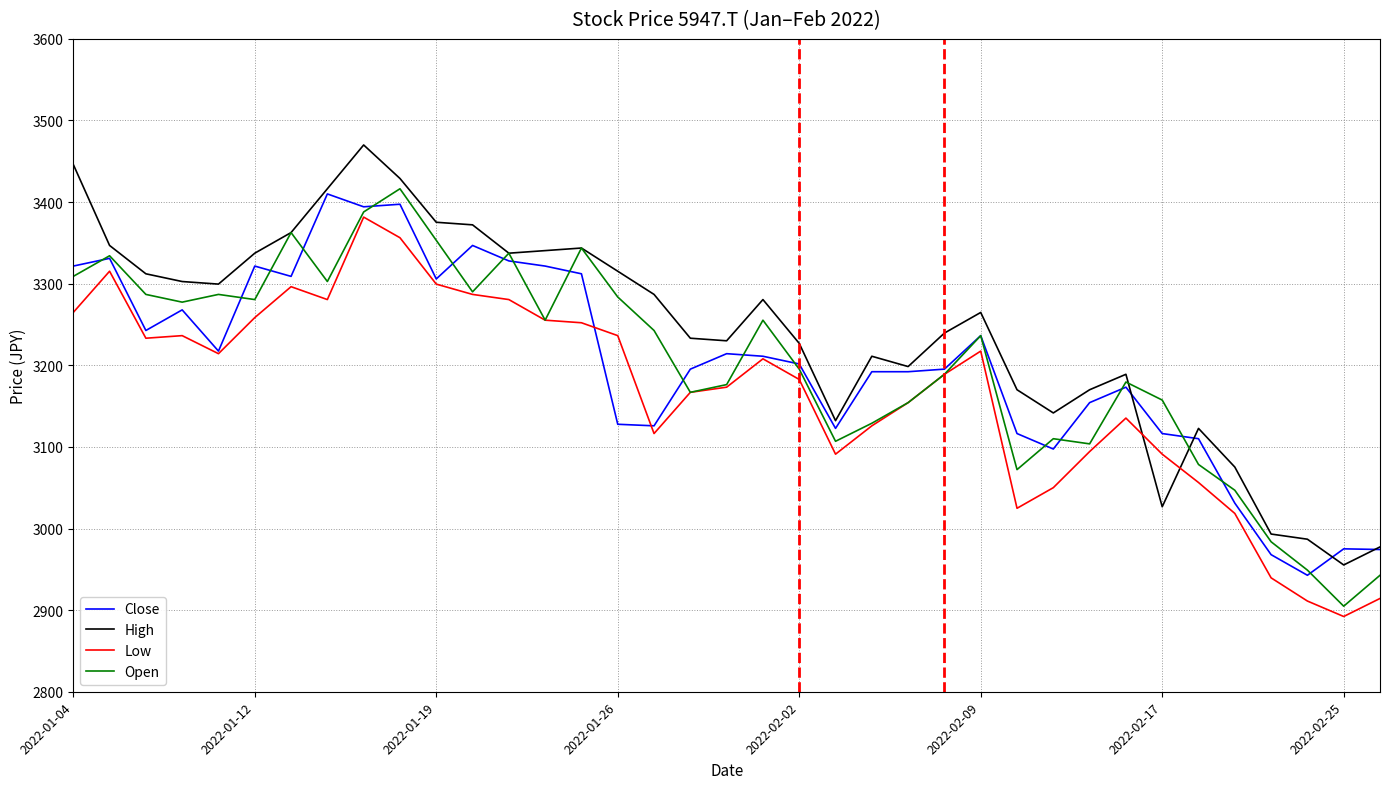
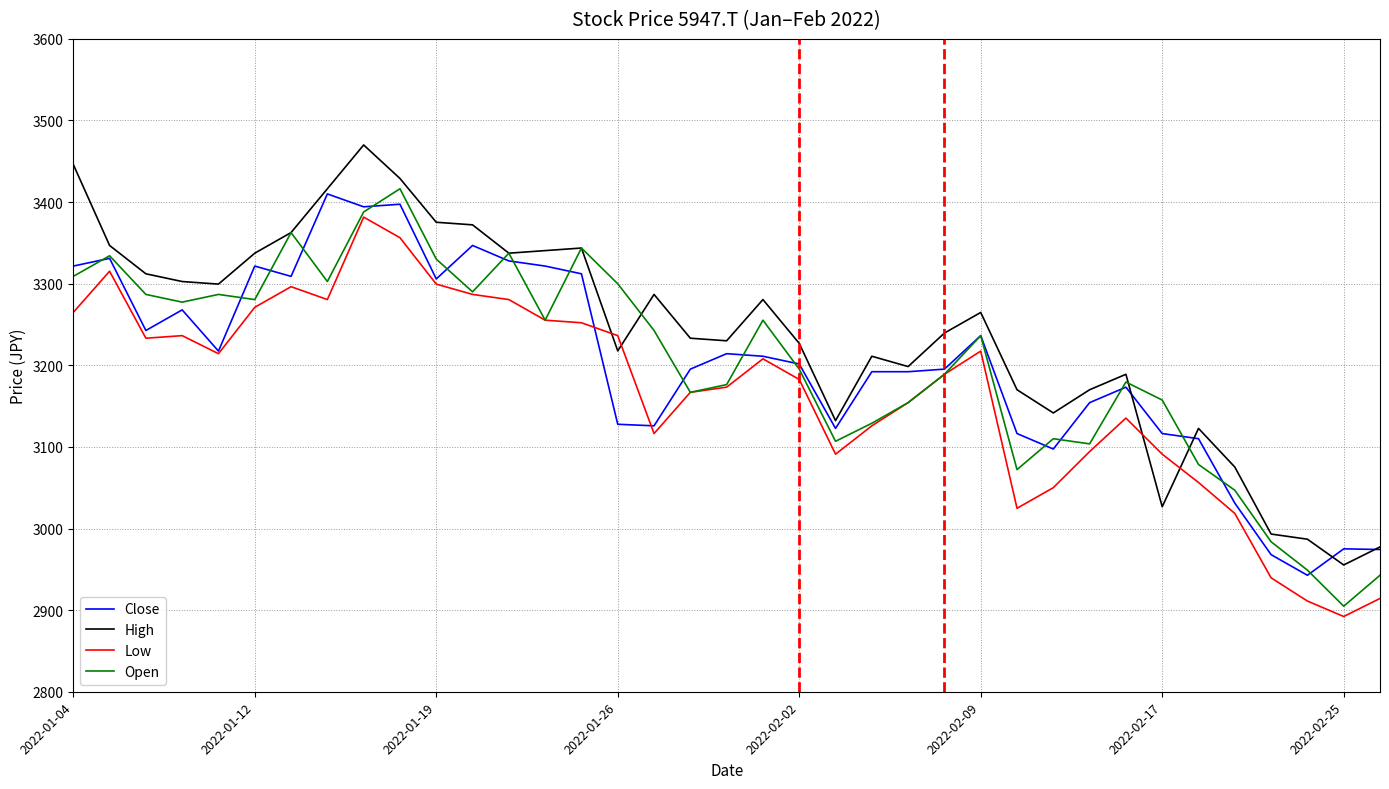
  {
    "Close": {
      "2022-01-04": 3320,
      "2022-01-12": 3320,
      "2022-01-19": 3310,
      "2022-01-26": 3130,
      "2022-02-02": 3200,
      "2022-02-17": 3120,
      "2022-02-25": 2980
    },
    "High": {
      "2022-01-04": 3450,
      "2022-01-12": 3340,
      "2022-01-19": 3380,
-     "2022-01-26": 3320,
+     "2022-01-26": 3220,
      "2022-02-02": 3230,
      "2022-02-09": 3260,
      "2022-02-17": 3030,
      "2022-02-25": 2960
    },
    "Low": {
      "2022-01-04": 3260,
-     "2022-01-12": 3260,
+     "2022-01-12": 3270,
      "2022-01-19": 3300,
      "2022-01-26": 3240,
      "2022-02-02": 3180,
      "2022-02-09": 3220,
      "2022-02-17": 3090,
      "2022-02-25": 2890
    },
    "Open": {
      "2022-01-04": 3310,
      "2022-01-12": 3280,
-     "2022-01-19": 3350,
-     "2022-01-26": 3280,
+     "2022-01-19": 3330,
+     "2022-01-26": 3300,
      "2022-02-02": 3200,
      "2022-02-17": 3160,
      "2022-02-25": 2900
    }
  }
